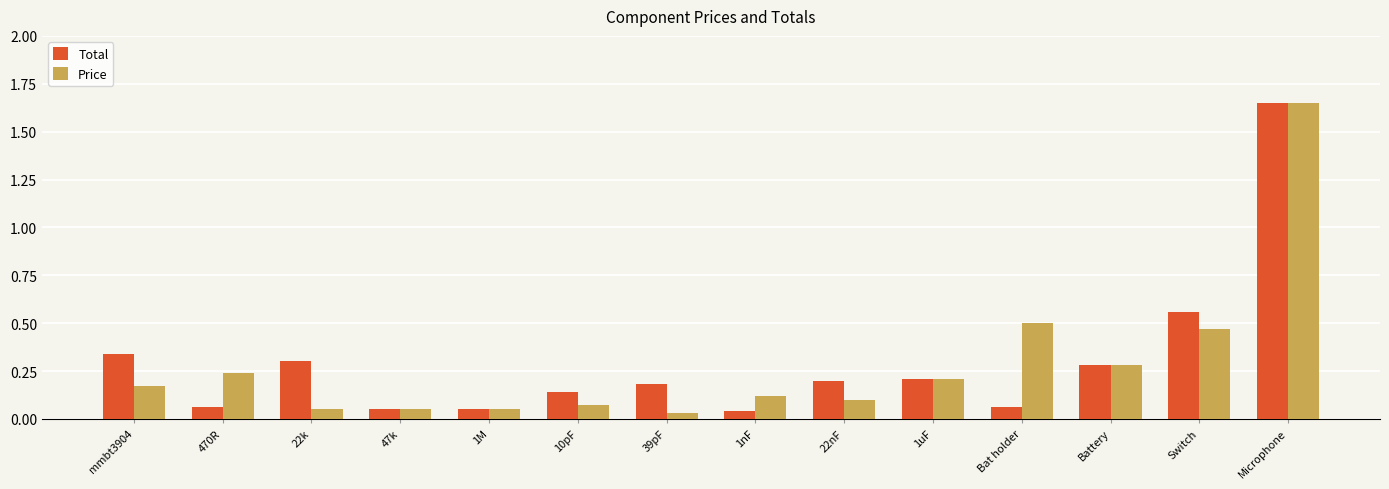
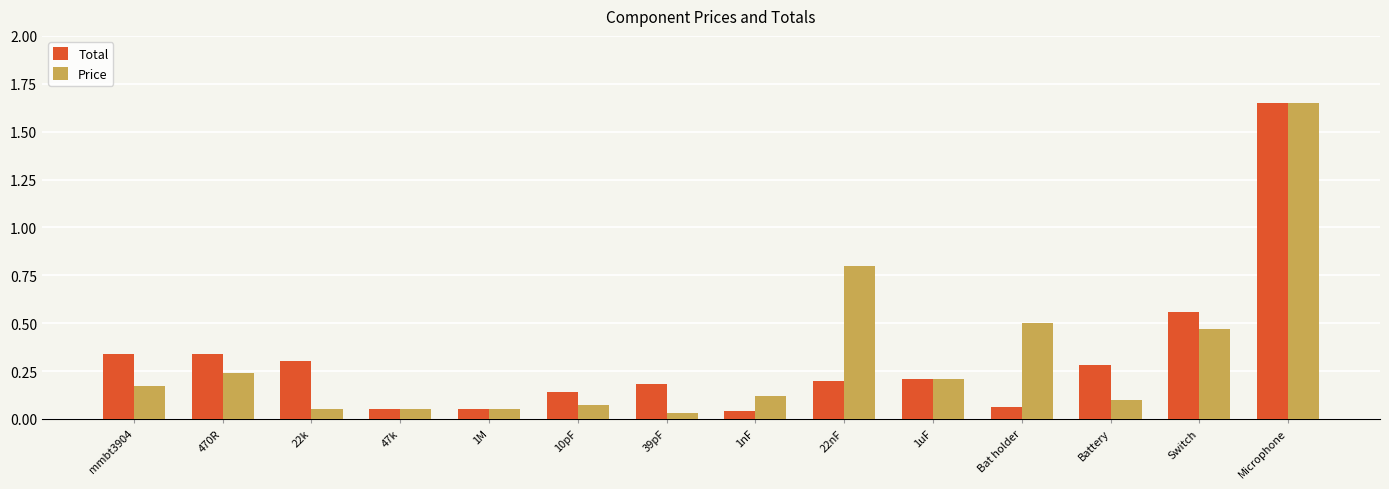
  {
    "Total": {
      "mmbt3904": 0.34,
-     "470R": 0.06,
+     "470R": 0.34,
      "22k": 0.30,
      "47k": 0.05,
      "1M": 0.05,
      "10pF": 0.14,
      "39pF": 0.18,
      "1nF": 0.04,
      "22nF": 0.20,
      "1uF": 0.21,
      "Bat holder": 0.06,
      "Battery": 0.28,
      "Switch": 0.56,
      "Microphone": 1.65
    },
    "Price": {
      "mmbt3904": 0.17,
      "470R": 0.24,
      "22k": 0.05,
      "47k": 0.05,
      "1M": 0.05,
      "10pF": 0.07,
      "39pF": 0.03,
      "1nF": 0.12,
-     "22nF": 0.1,
+     "22nF": 0.8,
      "1uF": 0.21,
      "Bat holder": 0.50,
-     "Battery": 0.28,
+     "Battery": 0.10,
      "Switch": 0.47,
      "Microphone": 1.65
    }
  }
